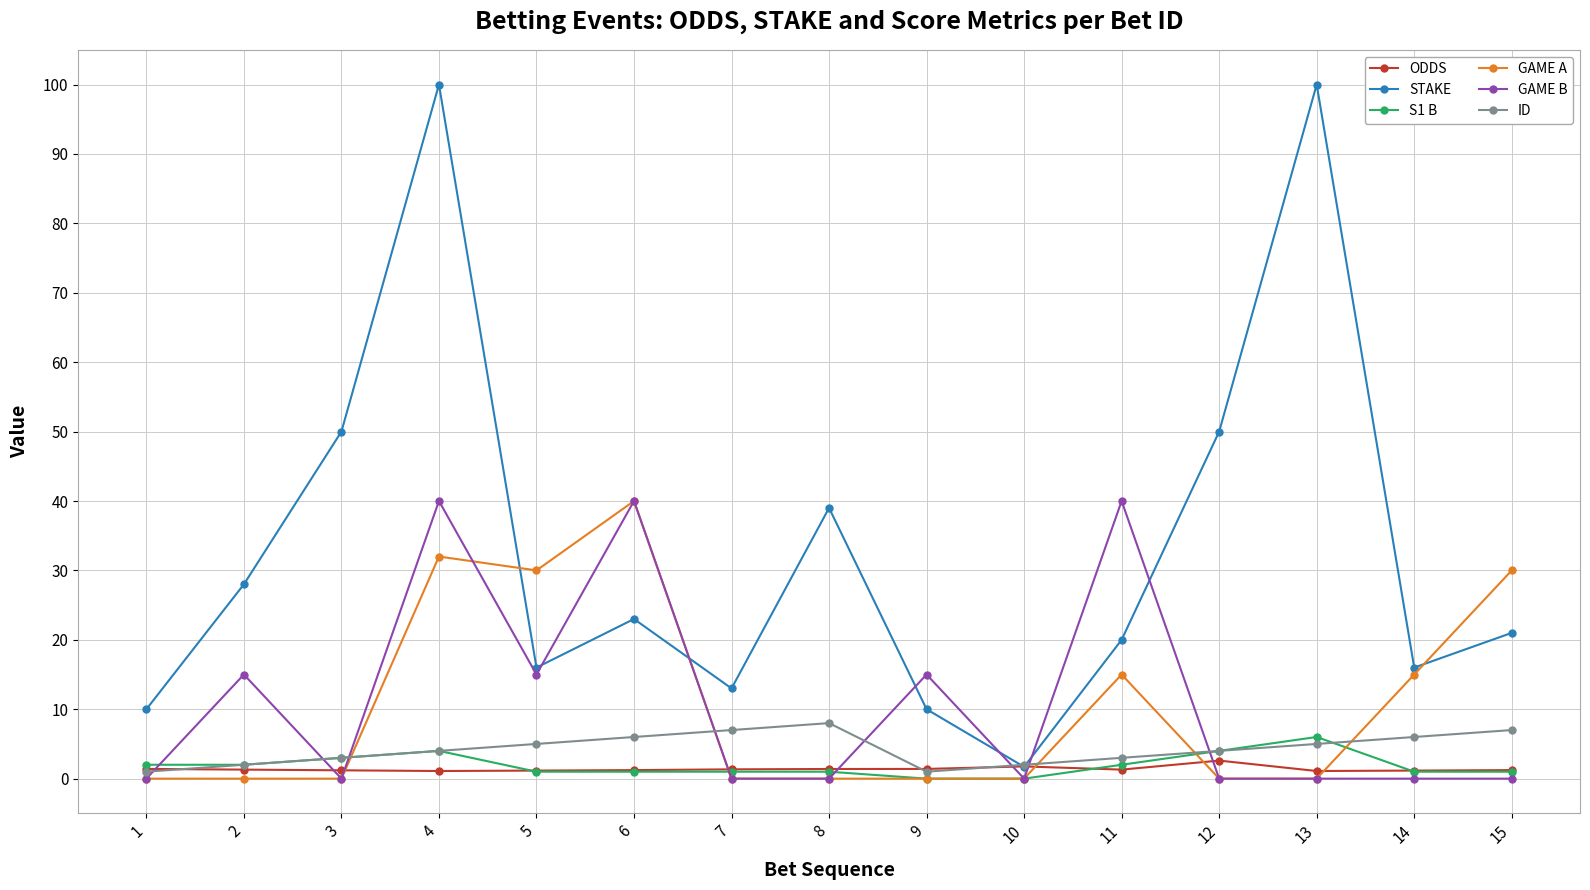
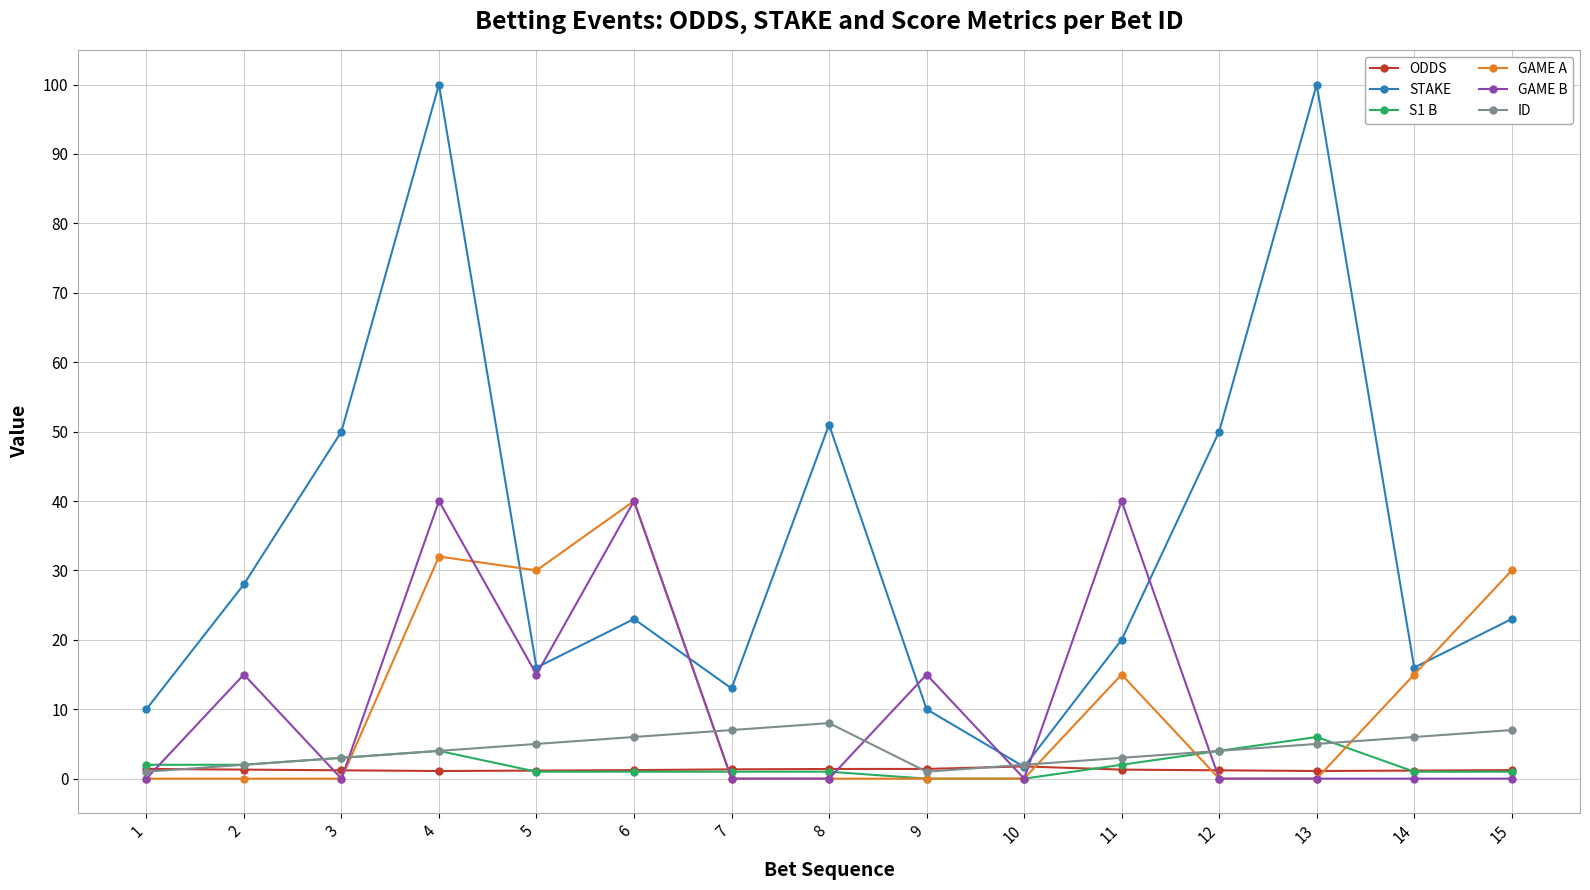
  {
    "ODDS": {
      "1": 1,
      "2": 1,
      "3": 1,
      "4": 1,
      "8": 1,
      "9": 1,
      "11": 1,
-     "12": 3,
+     "12": 1,
      "13": 1
    },
    "STAKE": {
      "1": 10,
      "2": 28,
      "3": 50,
      "4": 100,
      "5": 16,
      "6": 23,
      "7": 13,
-     "8": 39,
+     "8": 51,
      "9": 10,
      "11": 20,
      "12": 50,
      "13": 100,
      "14": 16,
-     "15": 21
+     "15": 23
    },
    "S1 B": {
      "1": 2,
      "8": 1,
      "11": 2,
      "13": 6
    },
    "GAME A": {
      "2": 0,
      "4": 32,
      "5": 30,
      "11": 15,
      "14": 15,
      "15": 30
    },
    "GAME B": {
      "2": 15,
      "4": 40,
      "5": 15,
      "9": 15,
      "11": 40,
      "14": 0,
      "15": 0
    },
    "ID": {
      "1": 1,
      "5": 5,
      "6": 6,
      "7": 7,
      "8": 8,
      "9": 1,
      "11": 3,
      "13": 5,
      "14": 6,
      "15": 7
    }
  }
